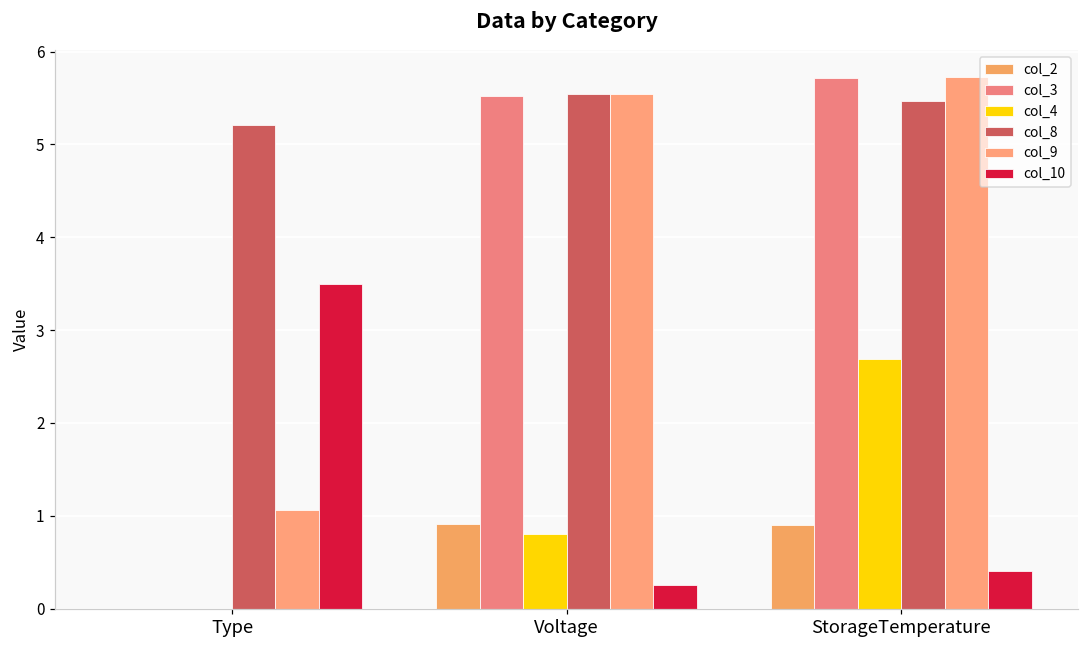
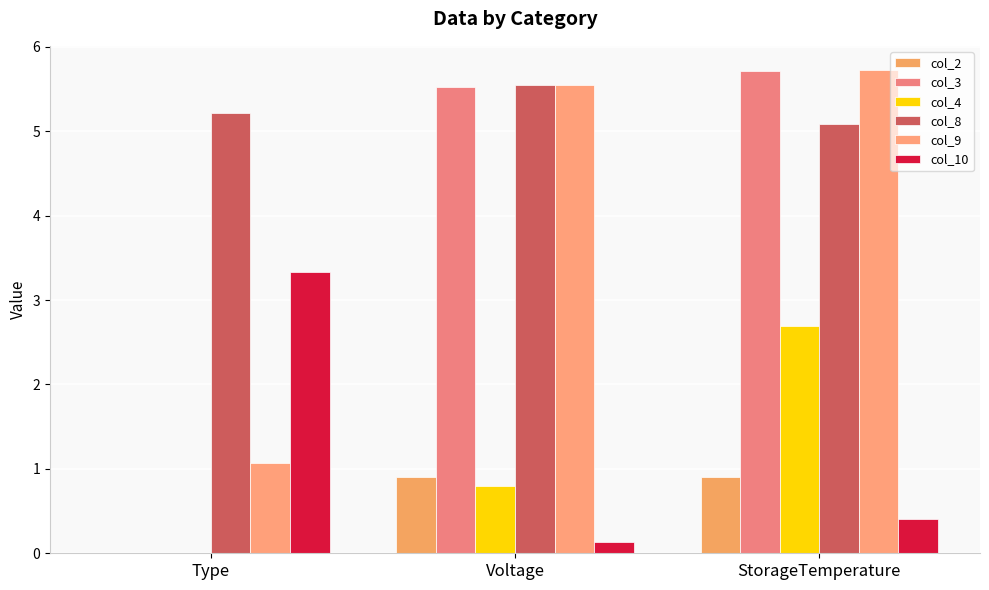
  {
    "col_4": {
      "Type": 0.0,
      "Voltage": 0.8,
      "StorageTemperature": 2.7
    },
    "col_8": {
      "Type": 5.2,
      "Voltage": 5.5,
-     "StorageTemperature": 5.5
+     "StorageTemperature": 5.1
    },
    "col_10": {
-     "Type": 3.5,
-     "Voltage": 0.3,
+     "Type": 3.3,
+     "Voltage": 0.1,
      "StorageTemperature": 0.4
    }
  }
